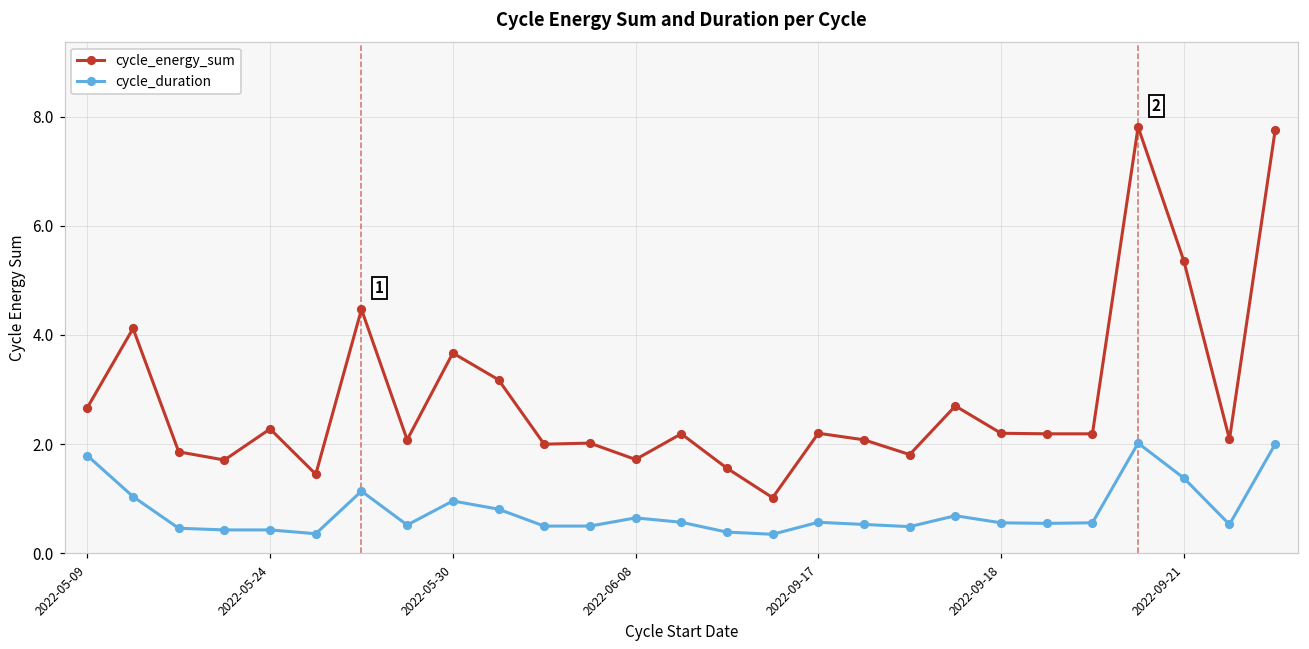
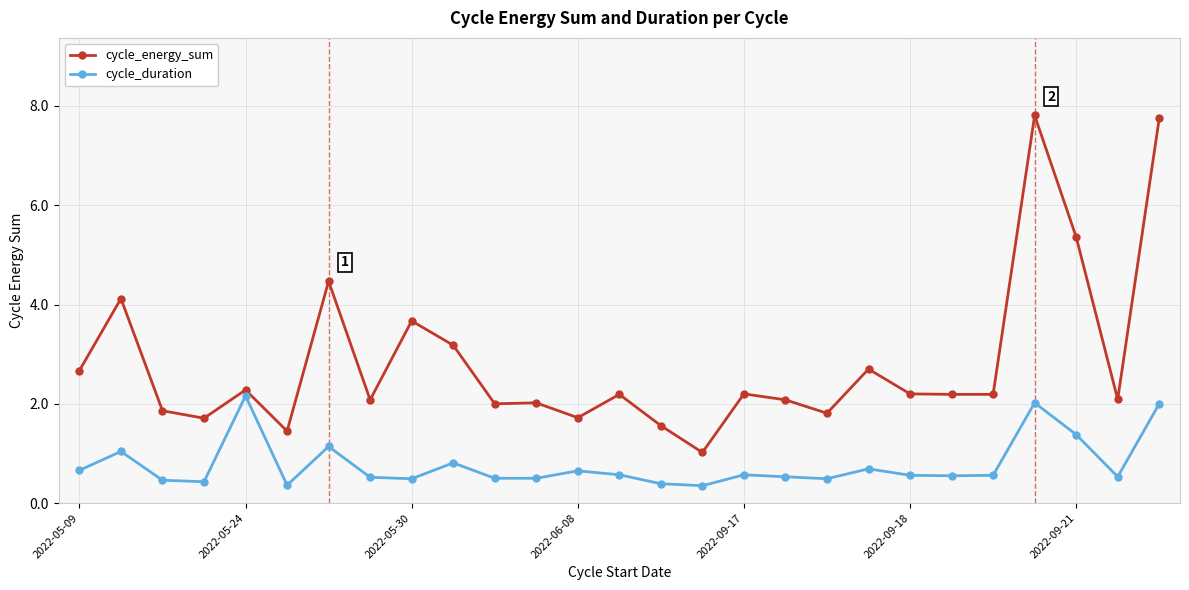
  {
    "cycle_energy_sum": {
      "2022-05-09": 2.7,
      "2022-05-24": 2.3,
      "2022-05-30": 3.7,
      "2022-06-08": 1.7
    },
    "cycle_duration": {
-     "2022-05-09": 1.8,
-     "2022-05-24": 0.4,
-     "2022-05-30": 1.0,
+     "2022-05-09": 0.7,
+     "2022-05-24": 2.2,
+     "2022-05-30": 0.5,
      "2022-06-08": 0.7
    }
  }
